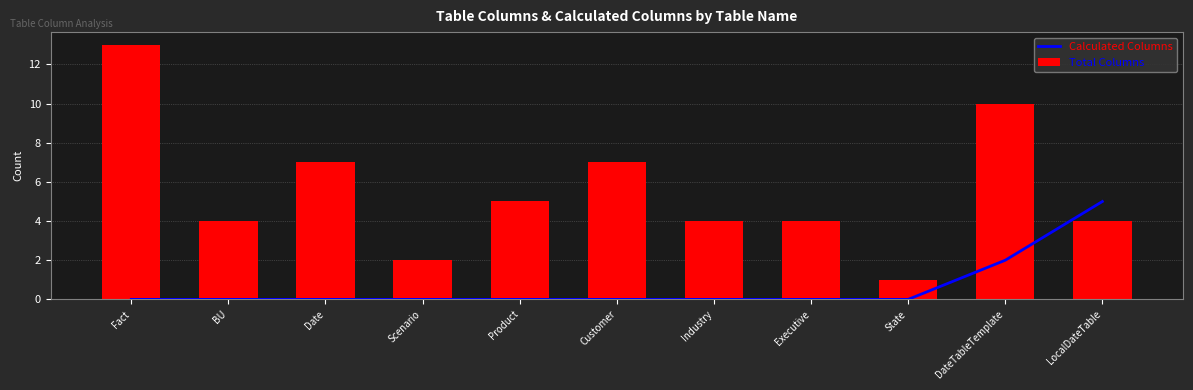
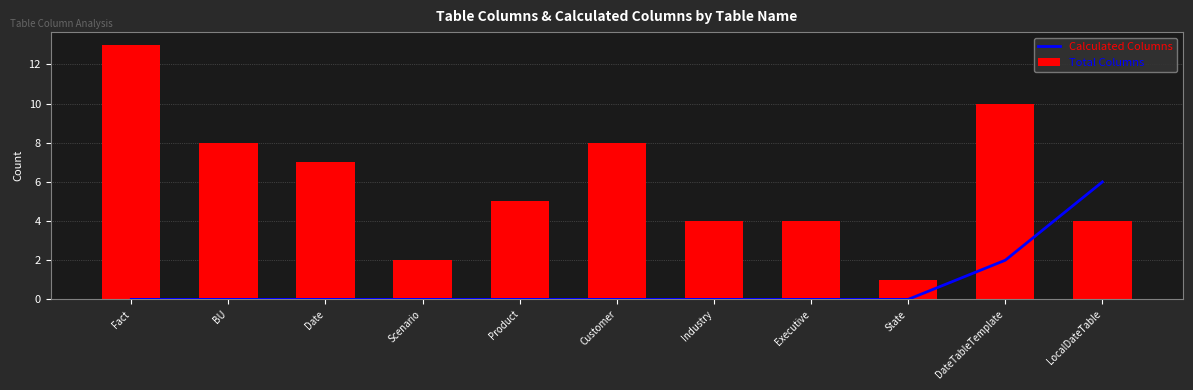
  {
    "Total Columns": {
      "Fact": 13,
-     "BU": 4,
+     "BU": 8,
      "Date": 7,
      "Scenario": 2,
      "Product": 5,
-     "Customer": 7,
+     "Customer": 8,
      "Industry": 4,
      "Executive": 4,
      "State": 1,
      "DateTableTemplate": 10,
      "LocalDateTable": 4
    },
    "Calculated Columns": {
      "Fact": 0,
      "BU": 0,
      "Date": 0,
      "Scenario": 0,
      "Product": 0,
      "Customer": 0,
      "Industry": 0,
      "Executive": 0,
      "State": 0,
      "DateTableTemplate": 2,
-     "LocalDateTable": 5
+     "LocalDateTable": 6
    }
  }
